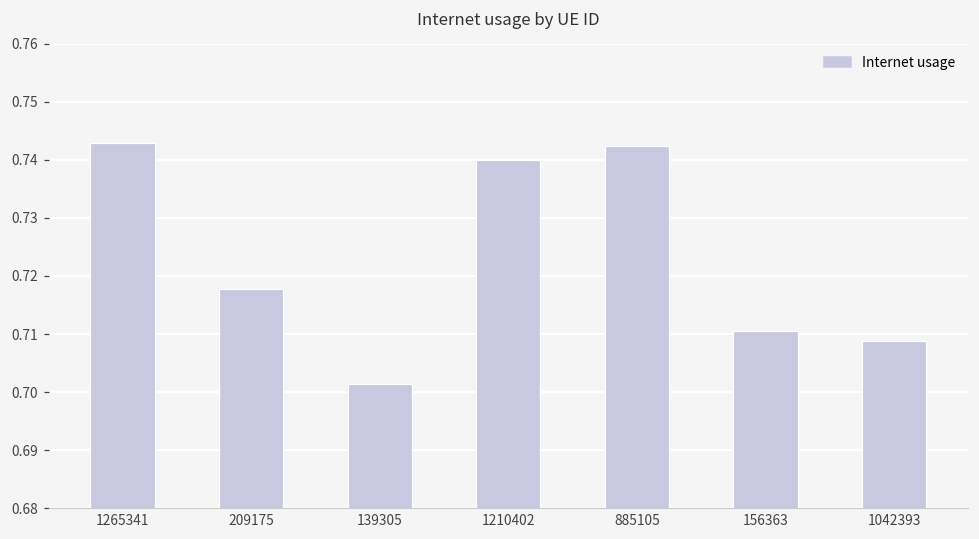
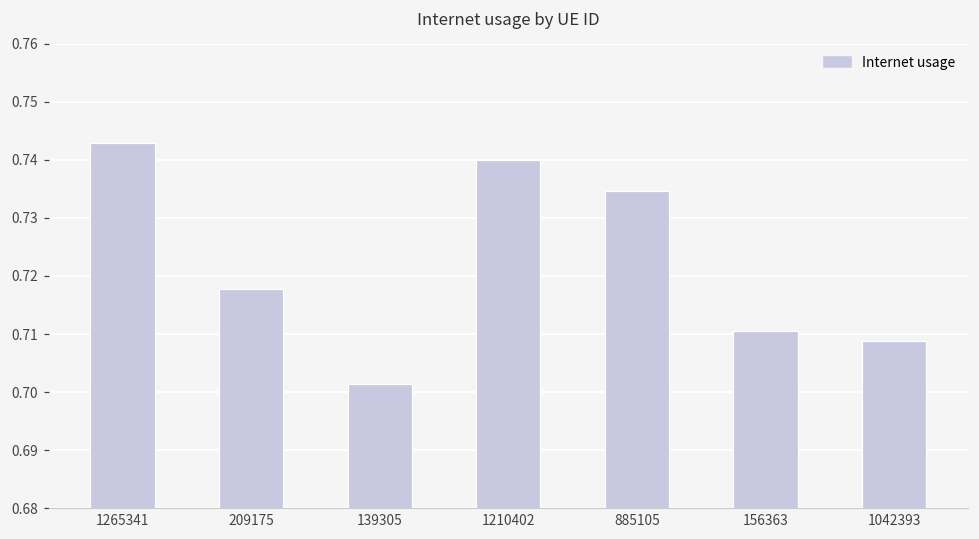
  {
    "1265341": 0.743,
    "209175": 0.718,
    "139305": 0.701,
    "1210402": 0.740,
-   "885105": 0.742,
+   "885105": 0.735,
    "156363": 0.711,
    "1042393": 0.709
  }
